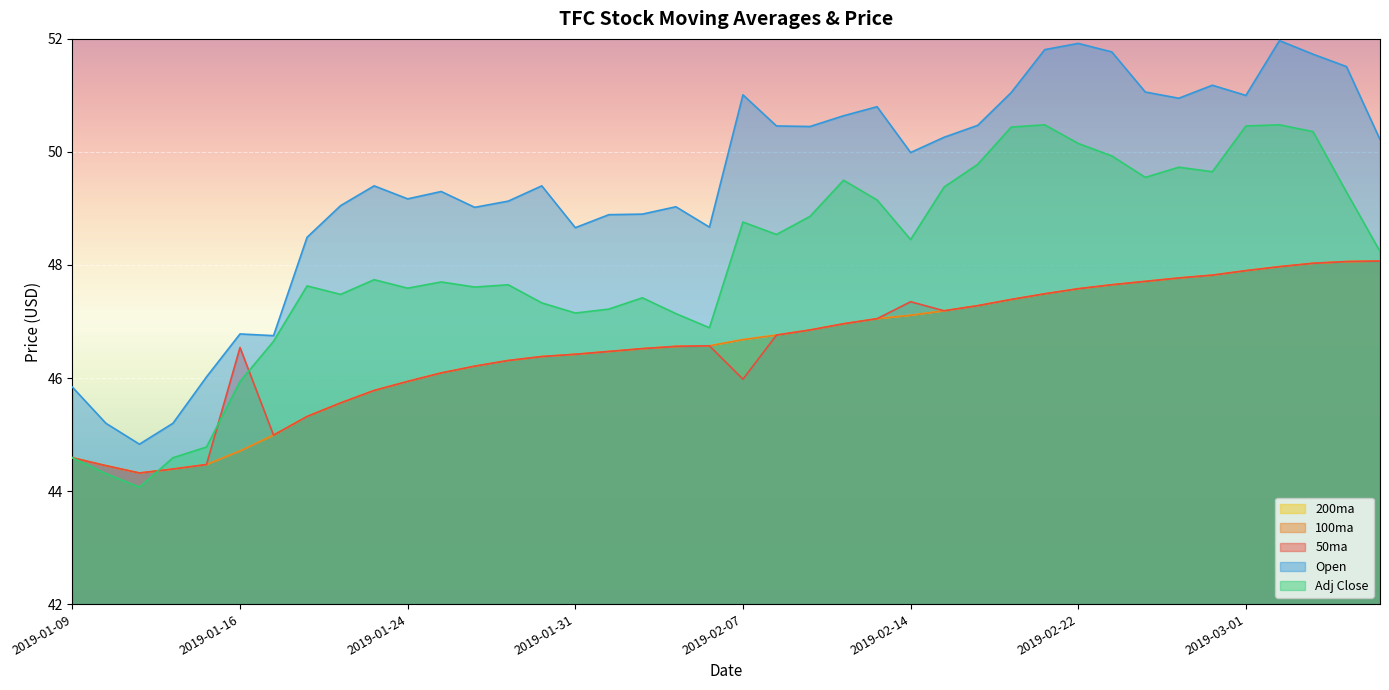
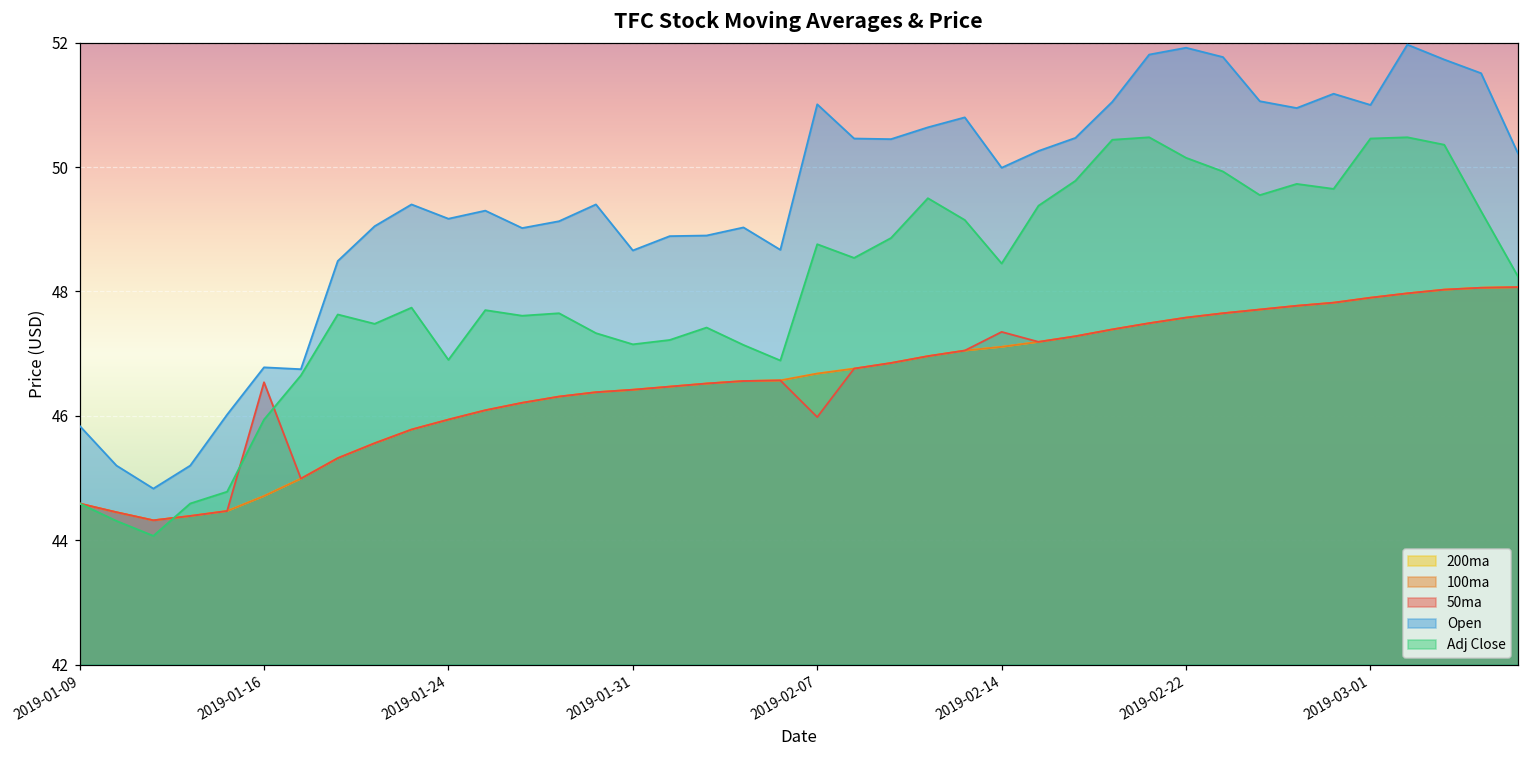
  {
    "Open": {
      "2019-01-09": 45.8,
      "2019-01-16": 46.8,
      "2019-01-24": 49.2,
      "2019-01-31": 48.7,
      "2019-02-07": 51.0,
      "2019-02-14": 50.0,
      "2019-02-22": 51.9,
      "2019-03-01": 51.0
    },
    "Adj Close": {
      "2019-01-16": 45.9,
-     "2019-01-24": 47.6,
+     "2019-01-24": 46.9,
      "2019-01-31": 47.2,
      "2019-02-07": 48.8,
      "2019-02-14": 48.5,
      "2019-02-22": 50.2,
      "2019-03-01": 50.5
    }
  }
